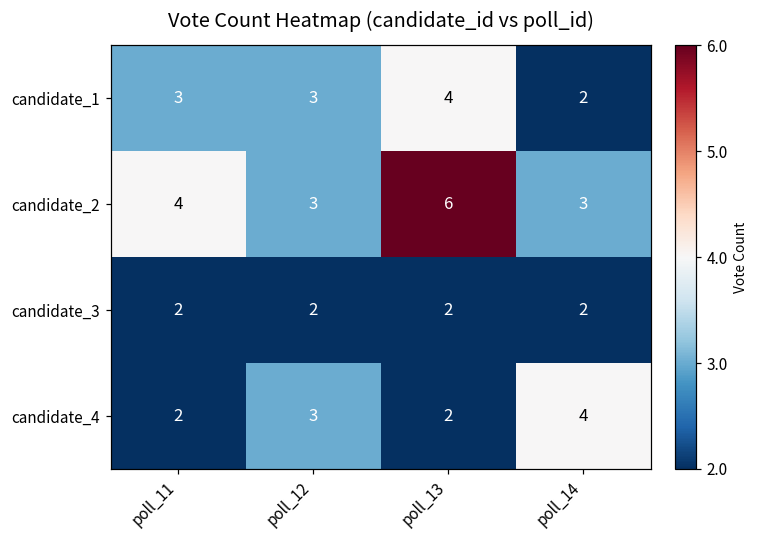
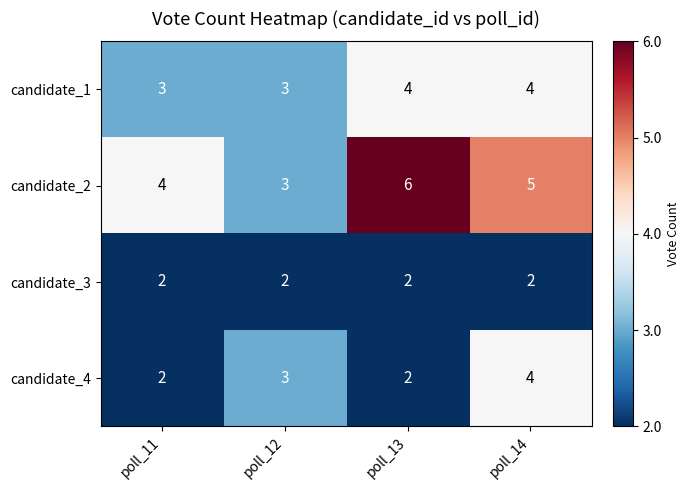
  {
    "candidate_1": {
      "poll_11": 3,
      "poll_12": 3,
      "poll_13": 4,
-     "poll_14": 2
+     "poll_14": 4
    },
    "candidate_2": {
      "poll_11": 4,
      "poll_12": 3,
      "poll_13": 6,
-     "poll_14": 3
+     "poll_14": 5
    },
    "candidate_3": {
      "poll_11": 2,
      "poll_12": 2,
      "poll_13": 2,
      "poll_14": 2
    },
    "candidate_4": {
      "poll_11": 2,
      "poll_12": 3,
      "poll_13": 2,
      "poll_14": 4
    }
  }
